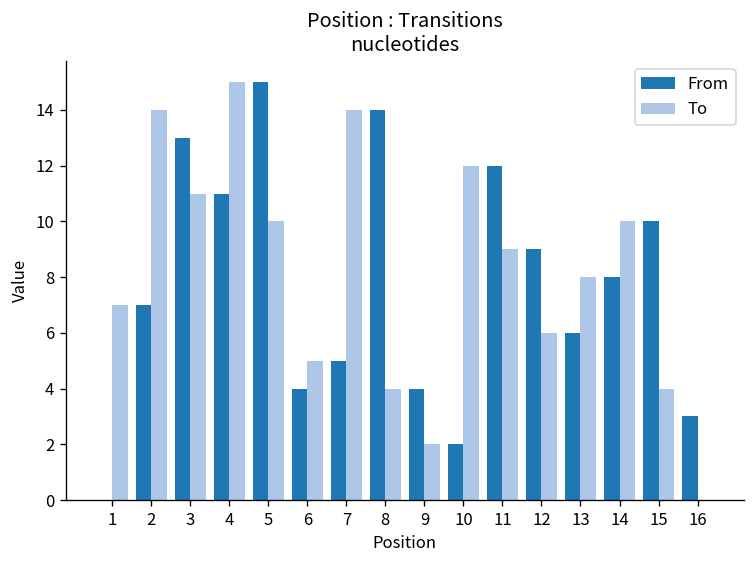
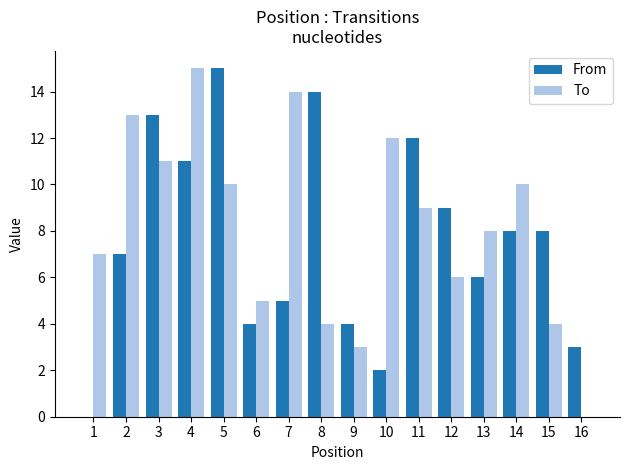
  {
    "From": {
      "1": 0,
      "2": 7,
      "3": 13,
      "4": 11,
      "5": 15,
      "6": 4,
      "7": 5,
      "8": 14,
      "9": 4,
      "10": 2,
      "11": 12,
      "12": 9,
      "13": 6,
      "14": 8,
-     "15": 10,
+     "15": 8,
      "16": 3
    },
    "To": {
      "1": 7,
-     "2": 14,
+     "2": 13,
      "3": 11,
      "4": 15,
      "5": 10,
      "6": 5,
      "7": 14,
      "8": 4,
-     "9": 2,
+     "9": 3,
      "10": 12,
      "11": 9,
      "12": 6,
      "13": 8,
      "14": 10,
      "15": 4,
      "16": 0
    }
  }
